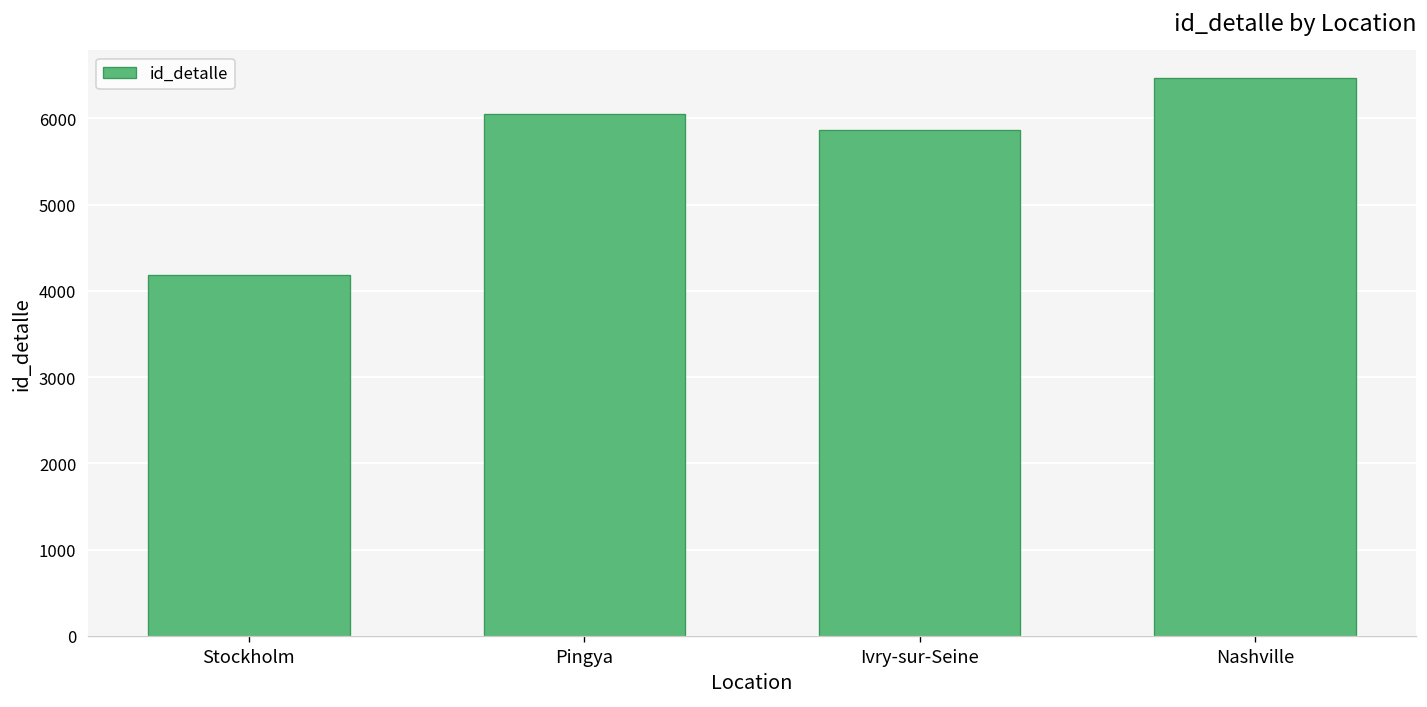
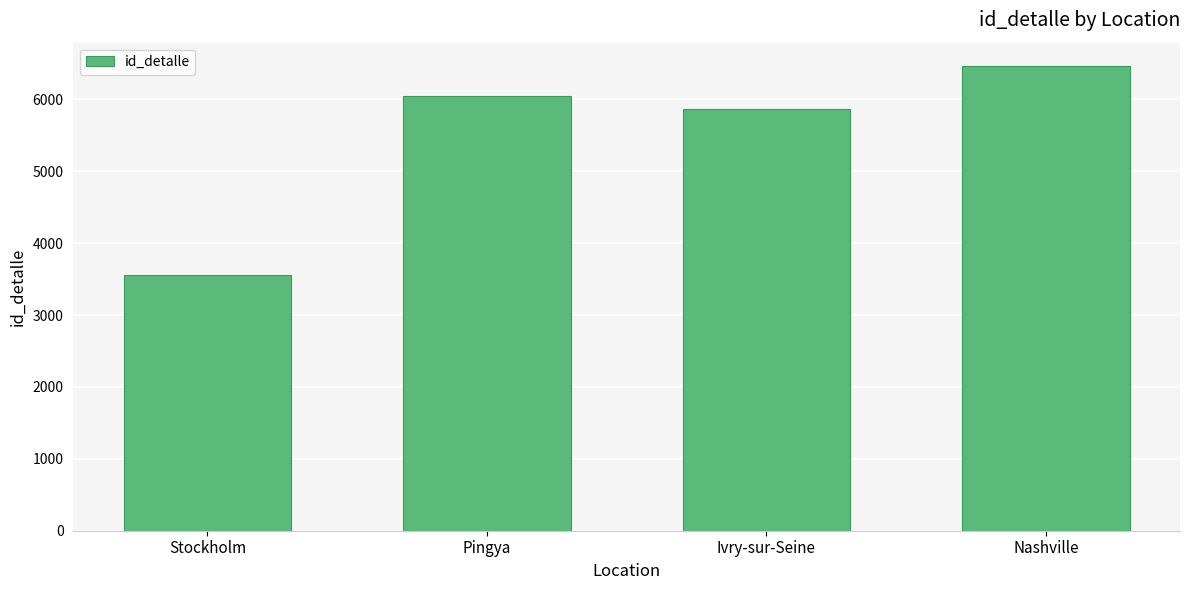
  {
-   "Stockholm": 4200,
+   "Stockholm": 3600,
    "Pingya": 6100,
    "Ivry-sur-Seine": 5900,
    "Nashville": 6500
  }
